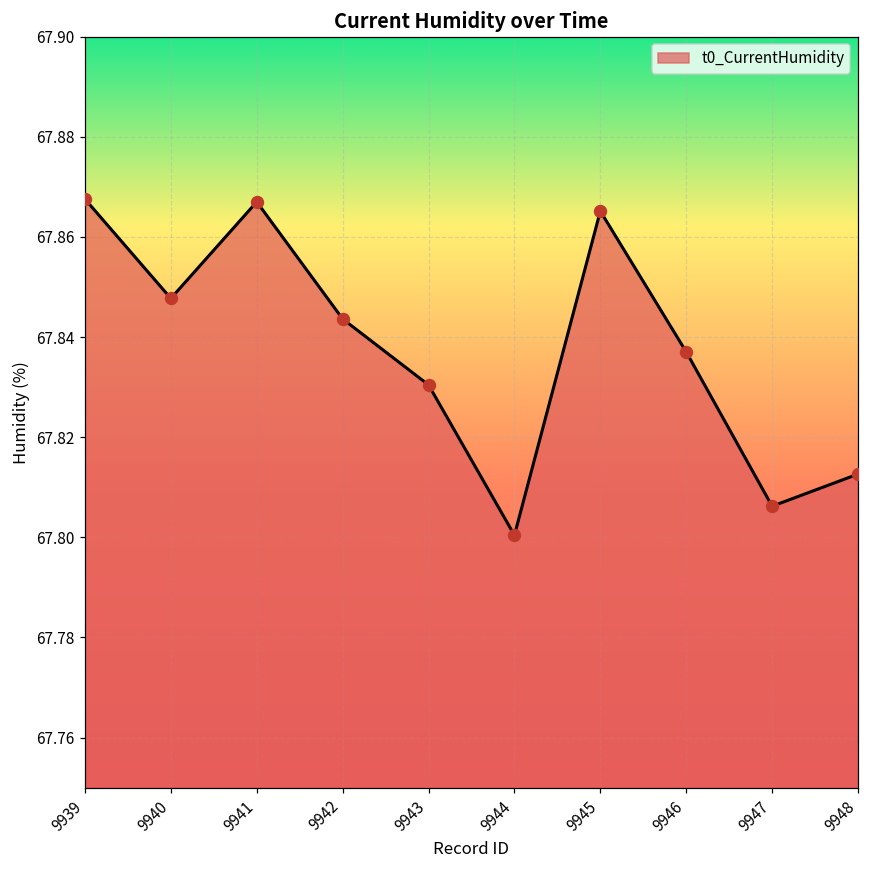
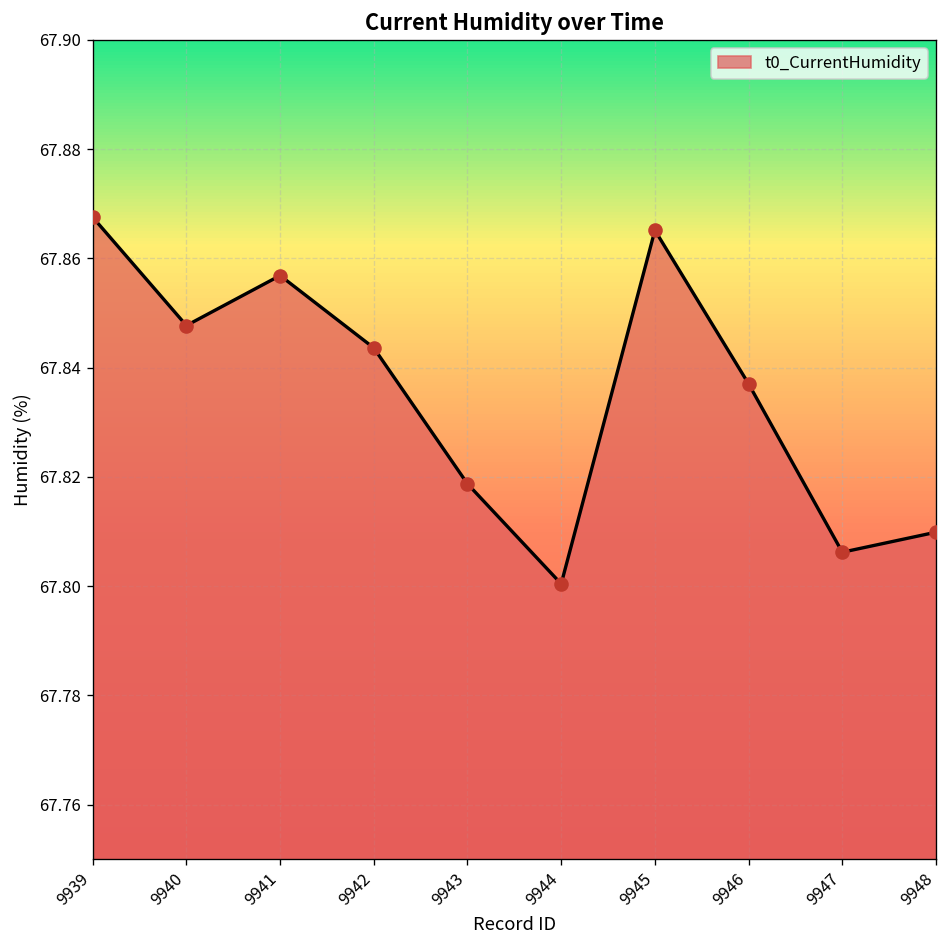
  {
    "9939": 67.868,
    "9940": 67.848,
-   "9941": 67.867,
+   "9941": 67.857,
    "9942": 67.844,
-   "9943": 67.830,
+   "9943": 67.819,
    "9944": 67.800,
    "9945": 67.865,
    "9946": 67.837,
    "9947": 67.806,
-   "9948": 67.813
+   "9948": 67.810
  }
